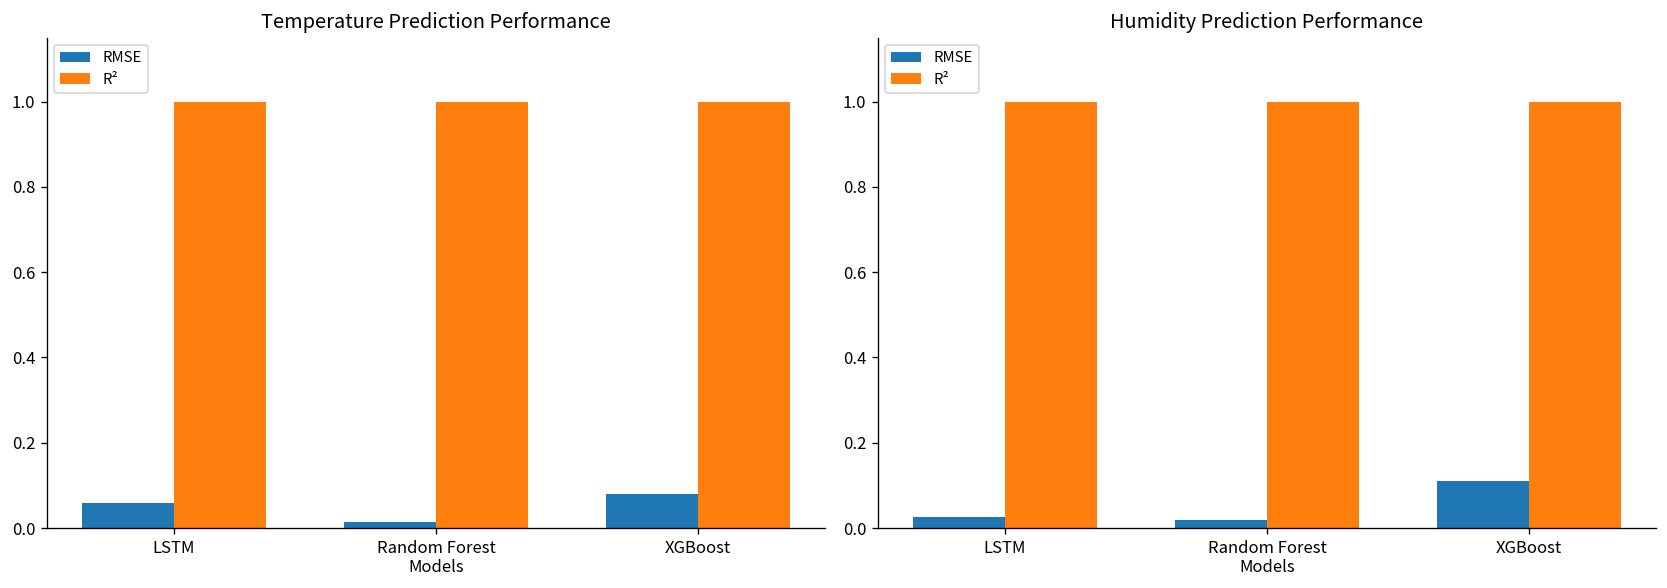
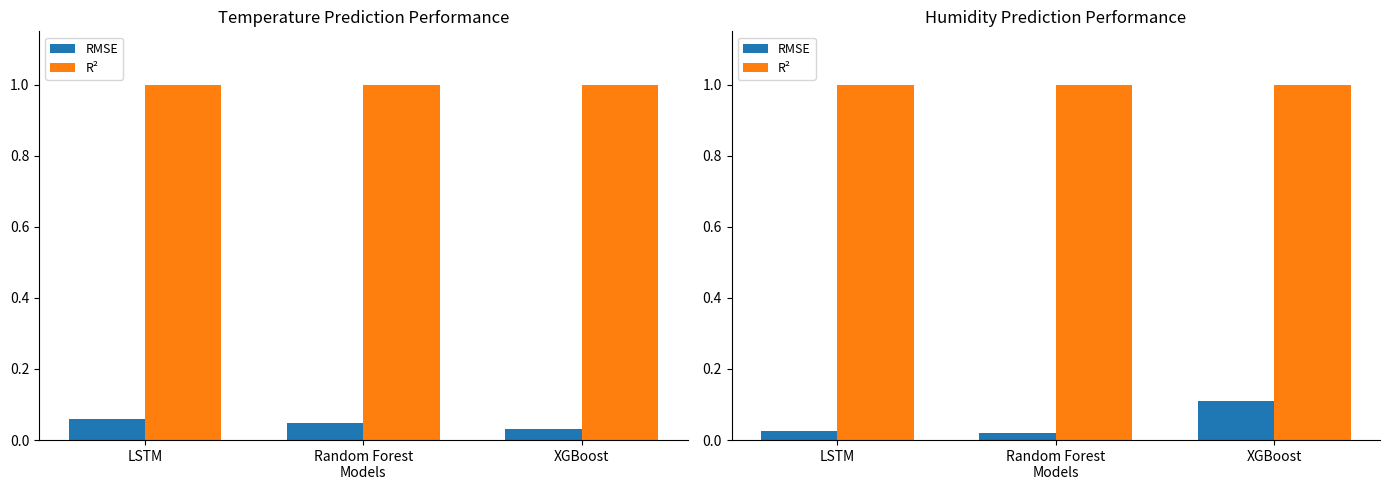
  {
    "Temperature Prediction Performance": {
      "RMSE": {
        "LSTM": 0.06,
-       "Random Forest Models": 0.02,
-       "XGBoost": 0.08
+       "Random Forest Models": 0.05,
+       "XGBoost": 0.03
      },
      "R²": {
        "LSTM": 1.00,
        "Random Forest Models": 1.00,
        "XGBoost": 1.00
      }
    },
    "Humidity Prediction Performance": {
      "RMSE": {
        "LSTM": 0.03,
        "Random Forest Models": 0.02,
        "XGBoost": 0.11
      },
      "R²": {
        "LSTM": 1.00,
        "Random Forest Models": 1.00,
        "XGBoost": 1.00
      }
    }
  }
